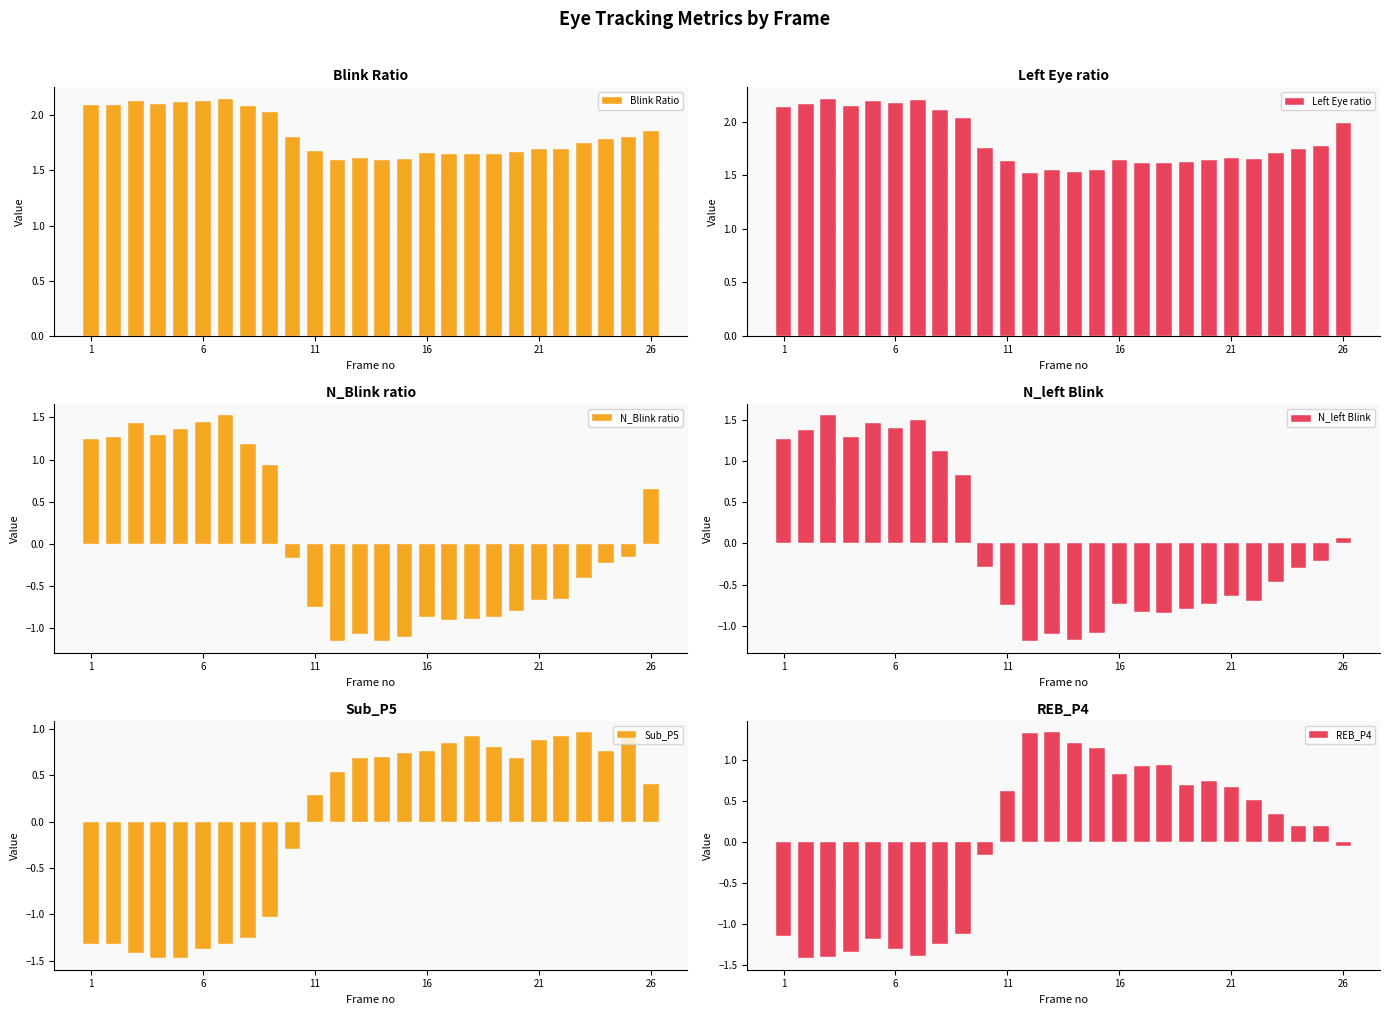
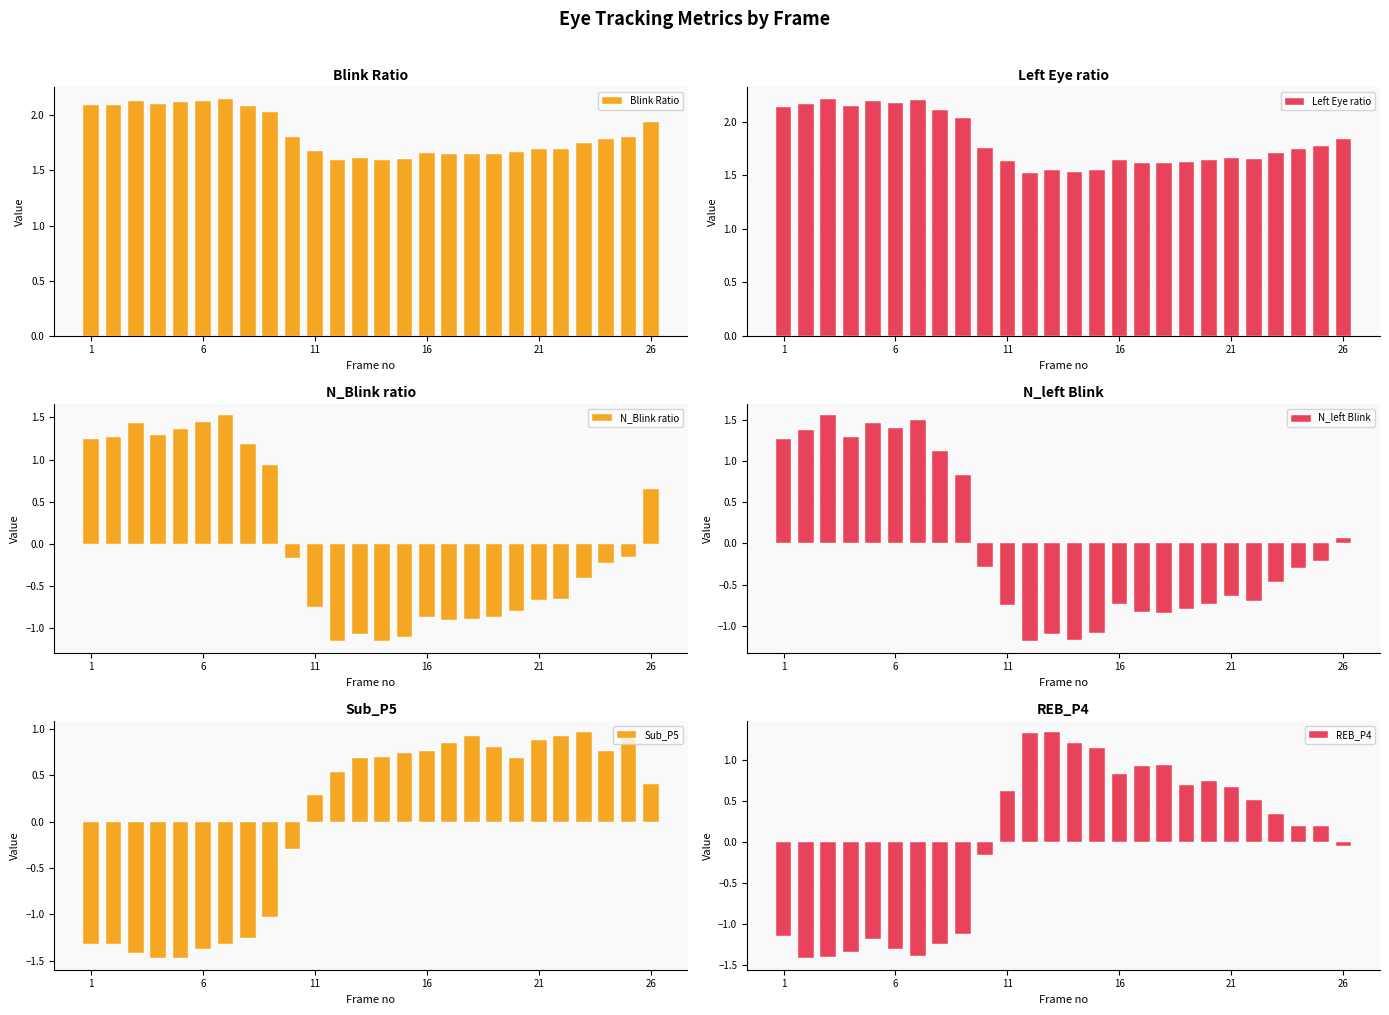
  {
    "Blink Ratio": {
-     "26": 1.86
+     "26": 1.94
    },
    "Left Eye ratio": {
-     "26": 1.98
+     "26": 1.84
    },
    "N_Blink ratio": {
      "26": 0.6
    },
    "N_left Blink": {
      "26": 0.1
    },
    "Sub_P5": {
      "26": 0.4
    },
    "REB_P4": {
      "26": 0.0
    }
  }
